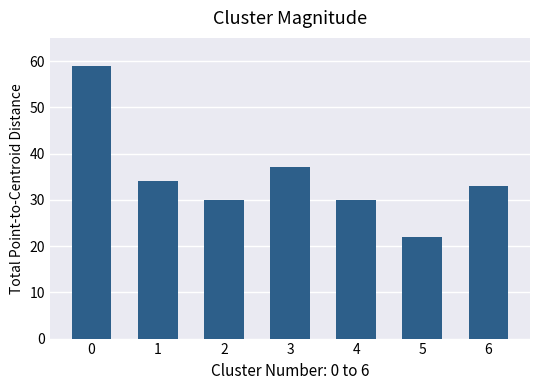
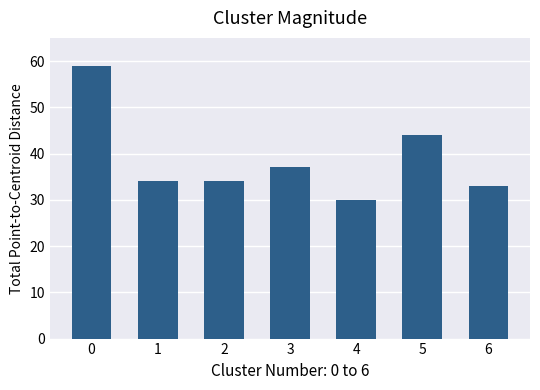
  {
    "0": 59,
    "1": 34,
-   "2": 30,
+   "2": 34,
    "3": 37,
    "4": 30,
-   "5": 22,
+   "5": 44,
    "6": 33
  }
